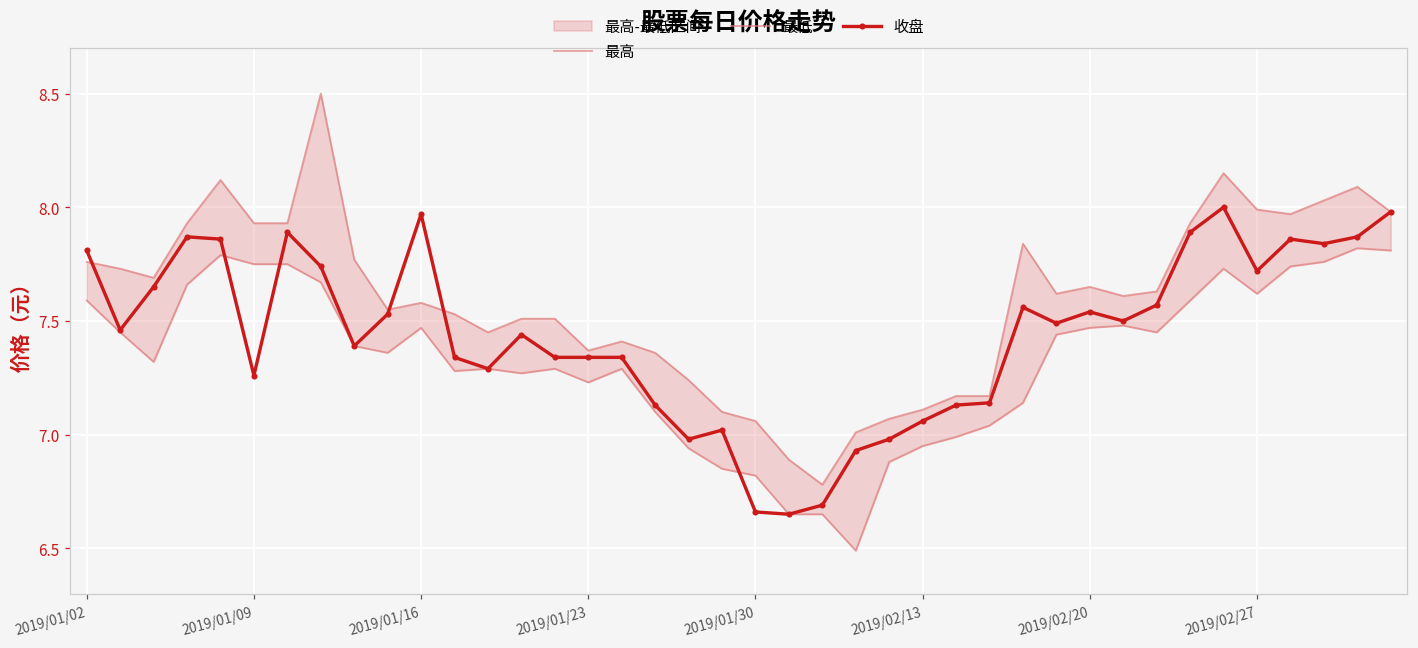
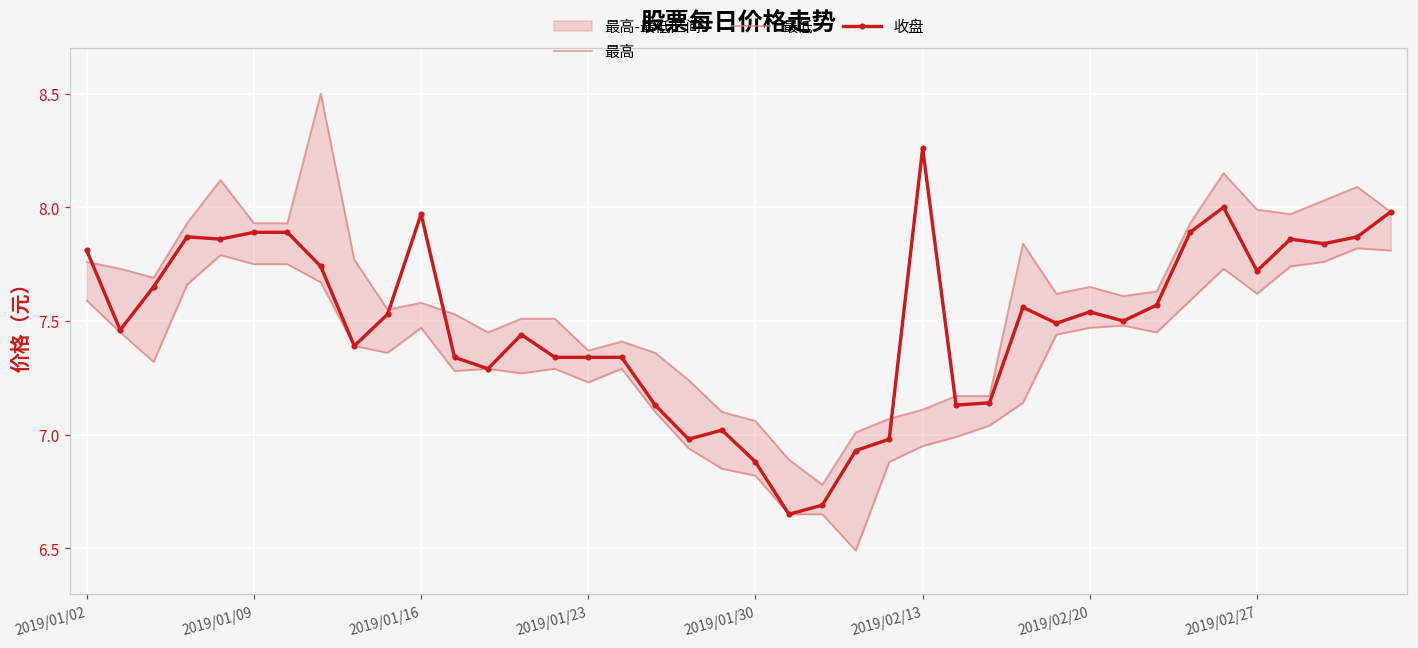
  {
    "收盘": {
      "2019/01/02": 7.81,
-     "2019/01/09": 7.26,
+     "2019/01/09": 7.89,
      "2019/01/16": 7.97,
      "2019/01/23": 7.34,
-     "2019/01/30": 6.66,
-     "2019/02/13": 7.06,
+     "2019/01/30": 6.88,
+     "2019/02/13": 8.26,
      "2019/02/20": 7.54,
      "2019/02/27": 7.72
    }
  }
